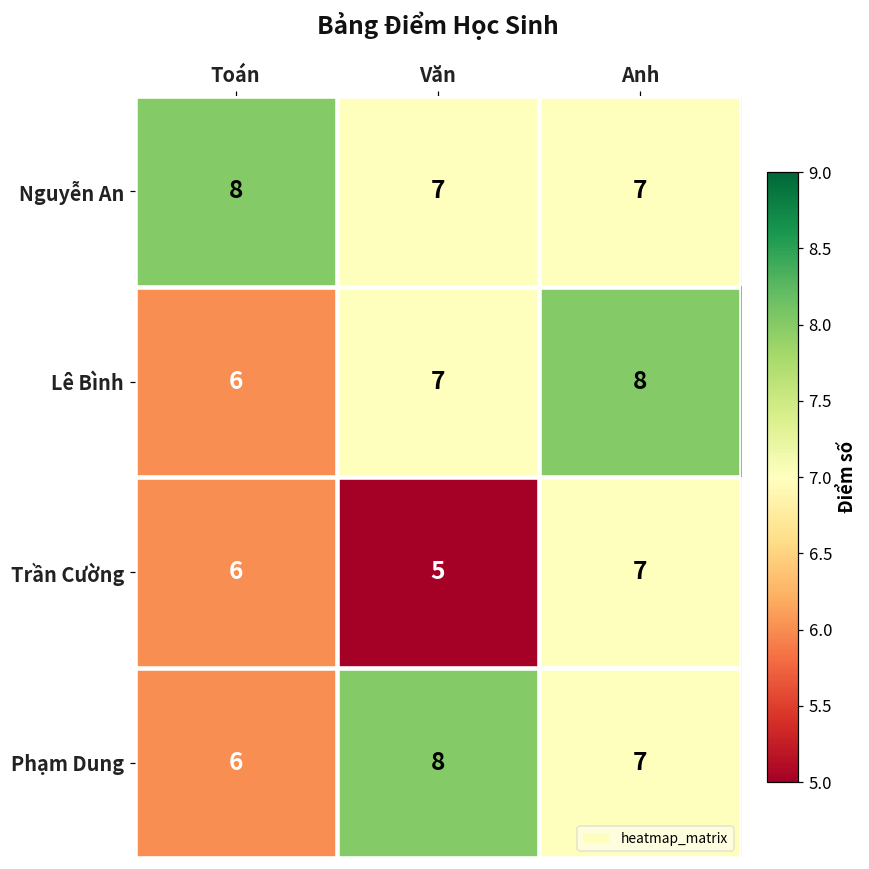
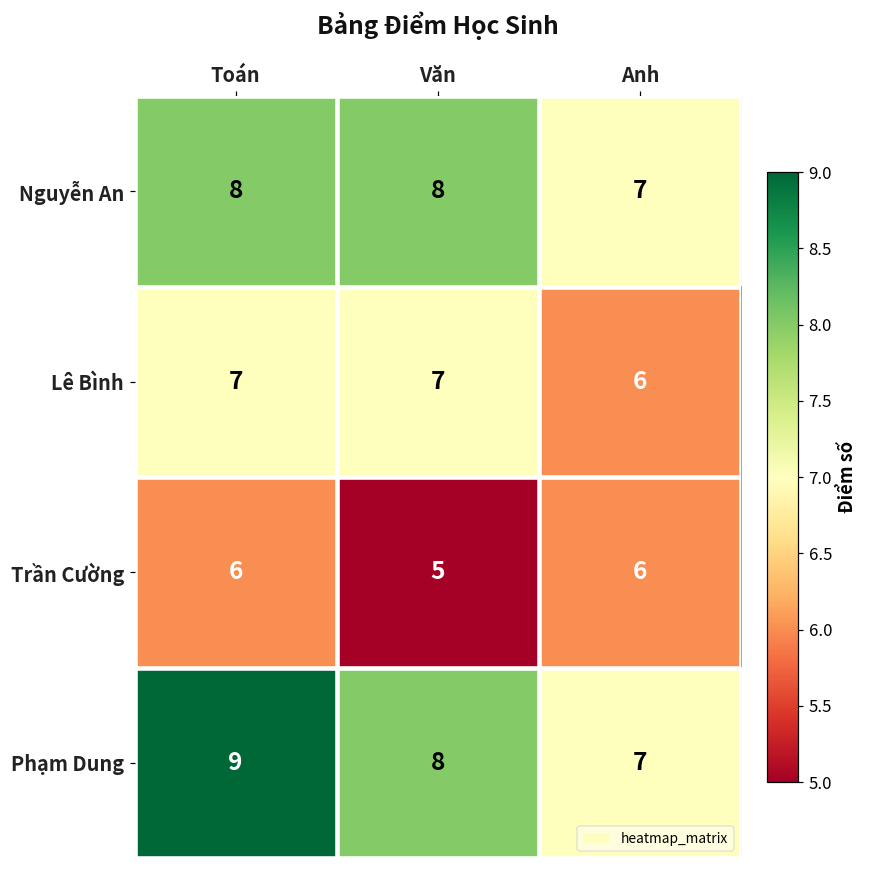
  {
    "Nguyễn An": {
      "Toán": 8,
-     "Văn": 7,
+     "Văn": 8,
      "Anh": 7
    },
    "Lê Bình": {
-     "Toán": 6,
+     "Toán": 7,
      "Văn": 7,
-     "Anh": 8
+     "Anh": 6
    },
    "Trần Cường": {
      "Toán": 6,
      "Văn": 5,
-     "Anh": 7
+     "Anh": 6
    },
    "Phạm Dung": {
-     "Toán": 6,
+     "Toán": 9,
      "Văn": 8,
      "Anh": 7
    }
  }
